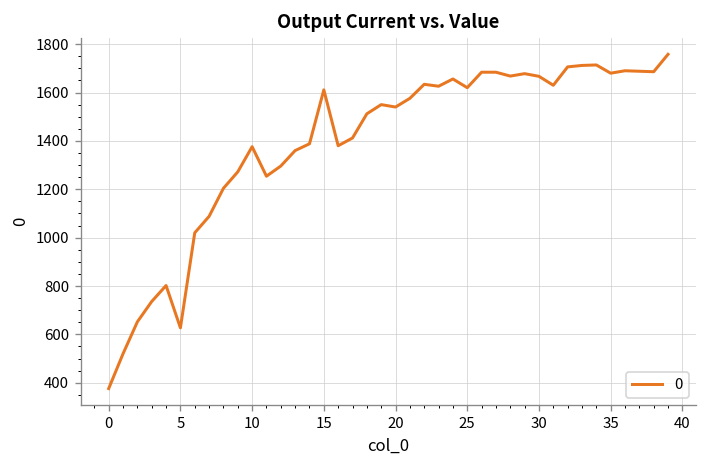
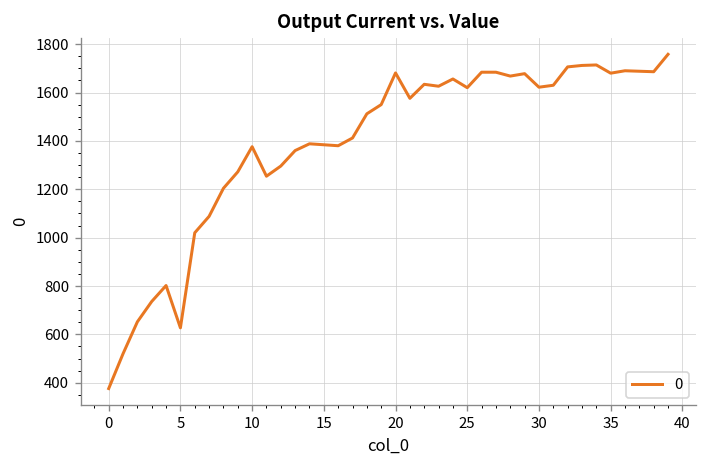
  {
    "0": 380,
    "5": 630,
    "10": 1380,
-   "15": 1610,
-   "20": 1540,
+   "15": 1380,
+   "20": 1680,
    "25": 1620,
-   "30": 1670,
+   "30": 1620,
    "35": 1680
  }
